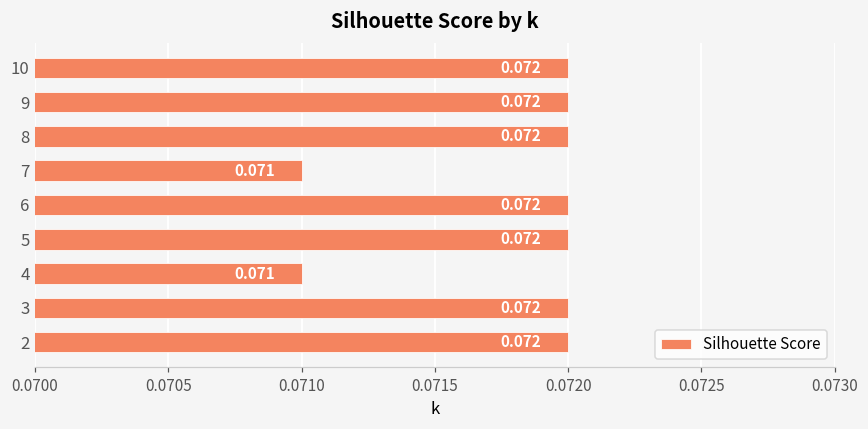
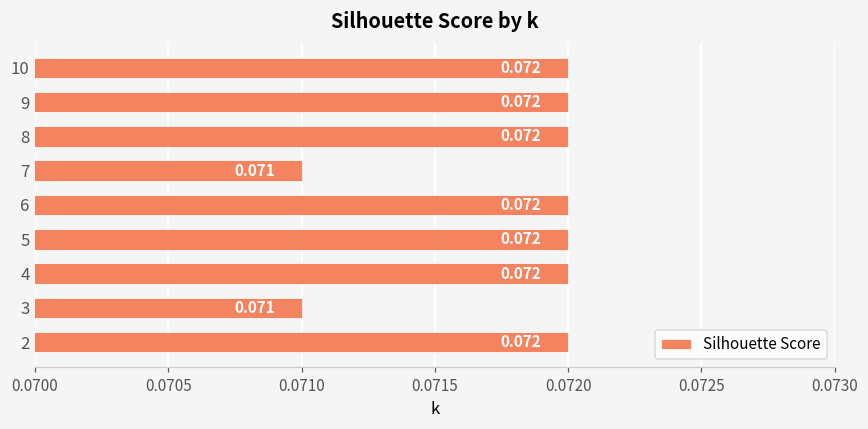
  {
    "10": 0.072,
    "9": 0.072,
    "8": 0.072,
    "7": 0.071,
    "6": 0.072,
    "5": 0.072,
-   "4": 0.071,
-   "3": 0.072,
+   "4": 0.072,
+   "3": 0.071,
    "2": 0.072
  }
